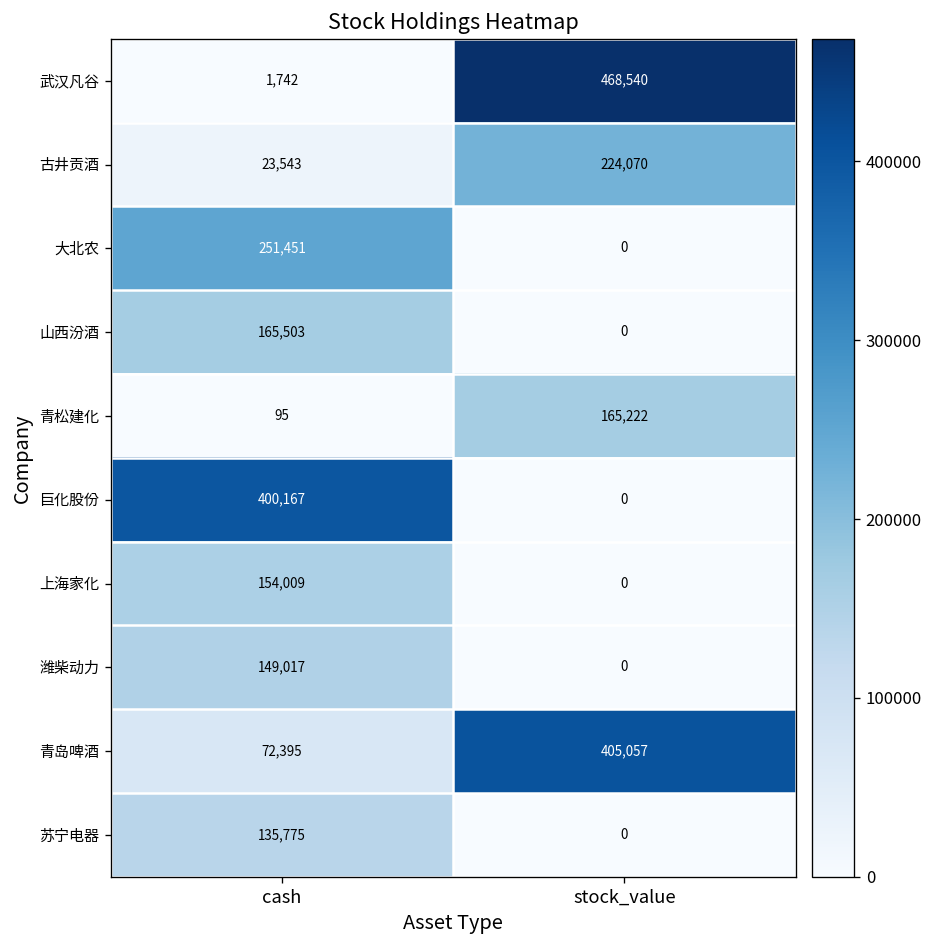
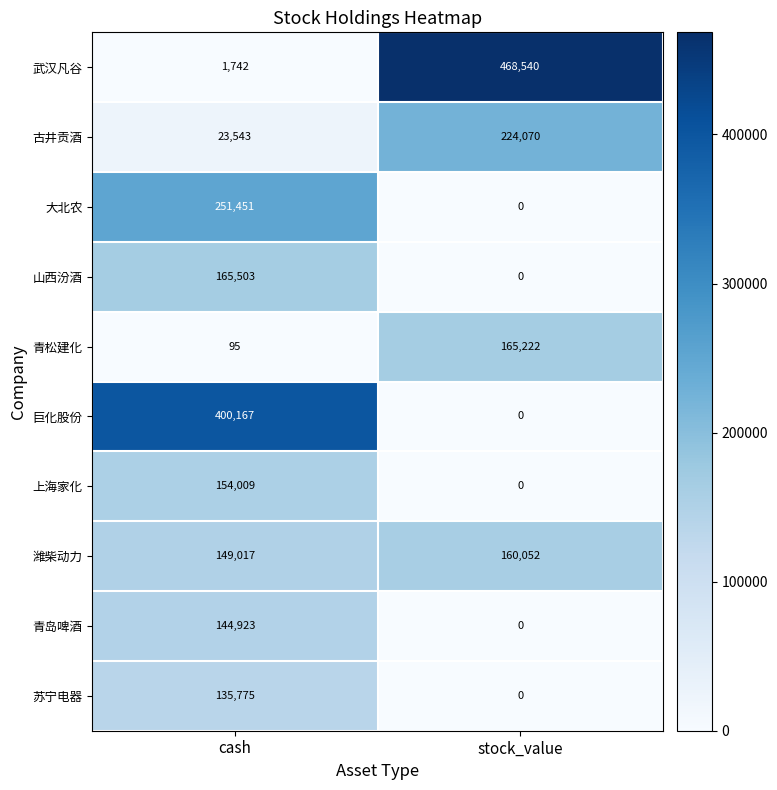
  {
    "武汉凡谷": {
      "cash": "1,742",
      "stock_value": "468,540"
    },
    "古井贡酒": {
      "cash": "23,543",
      "stock_value": "224,070"
    },
    "大北农": {
      "cash": "251,451",
      "stock_value": "0"
    },
    "山西汾酒": {
      "cash": "165,503",
      "stock_value": "0"
    },
    "青松建化": {
      "cash": "95",
      "stock_value": "165,222"
    },
    "巨化股份": {
      "cash": "400,167",
      "stock_value": "0"
    },
    "上海家化": {
      "cash": "154,009",
      "stock_value": "0"
    },
    "潍柴动力": {
      "cash": "149,017",
-     "stock_value": "0"
+     "stock_value": "160,052"
    },
    "青岛啤酒": {
-     "cash": "72,395",
-     "stock_value": "405,057"
+     "cash": "144,923",
+     "stock_value": "0"
    },
    "苏宁电器": {
      "cash": "135,775",
      "stock_value": "0"
    }
  }
